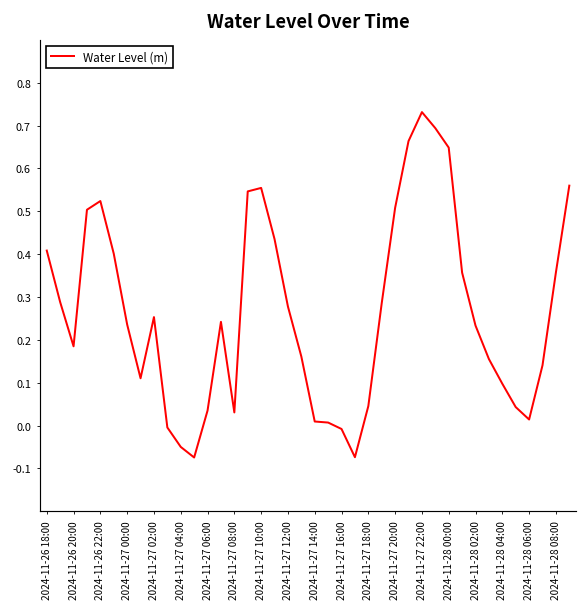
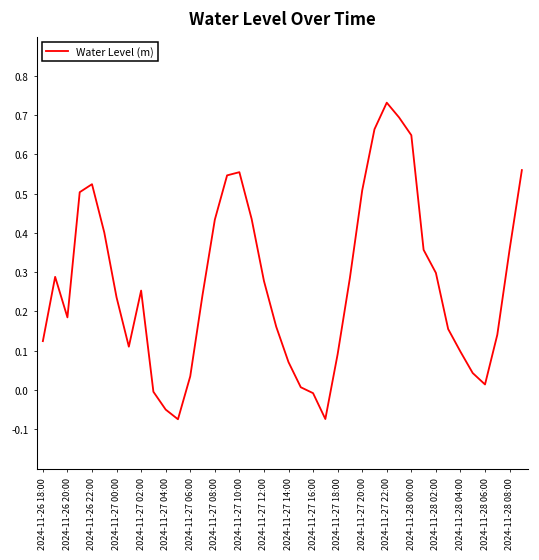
  {
-   "2024-11-26 18:00": 0.41,
+   "2024-11-26 18:00": 0.12,
    "2024-11-26 20:00": 0.18,
    "2024-11-26 22:00": 0.52,
    "2024-11-27 00:00": 0.24,
    "2024-11-27 02:00": 0.25,
    "2024-11-27 04:00": -0.05,
    "2024-11-27 06:00": 0.03,
-   "2024-11-27 08:00": 0.03,
+   "2024-11-27 08:00": 0.43,
    "2024-11-27 10:00": 0.55,
    "2024-11-27 12:00": 0.28,
-   "2024-11-27 14:00": 0.01,
+   "2024-11-27 14:00": 0.07,
    "2024-11-27 16:00": -0.01,
-   "2024-11-27 18:00": 0.05,
+   "2024-11-27 18:00": 0.09,
    "2024-11-27 20:00": 0.51,
    "2024-11-27 22:00": 0.73,
    "2024-11-28 00:00": 0.65,
-   "2024-11-28 02:00": 0.23,
+   "2024-11-28 02:00": 0.30,
    "2024-11-28 04:00": 0.10,
    "2024-11-28 06:00": 0.01,
    "2024-11-28 08:00": 0.36
  }
